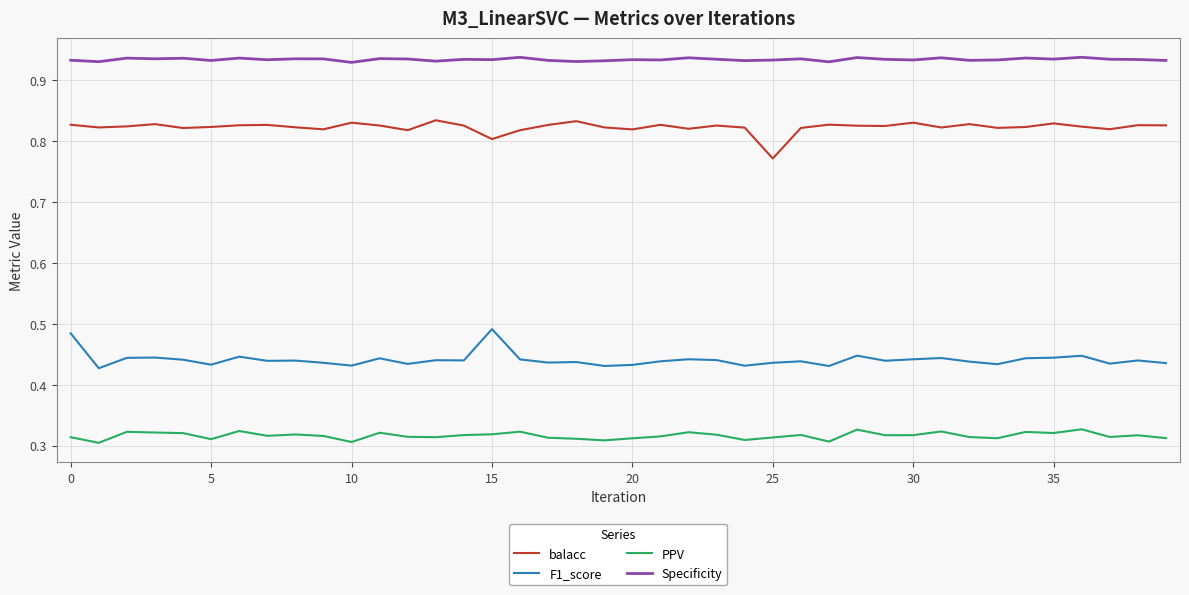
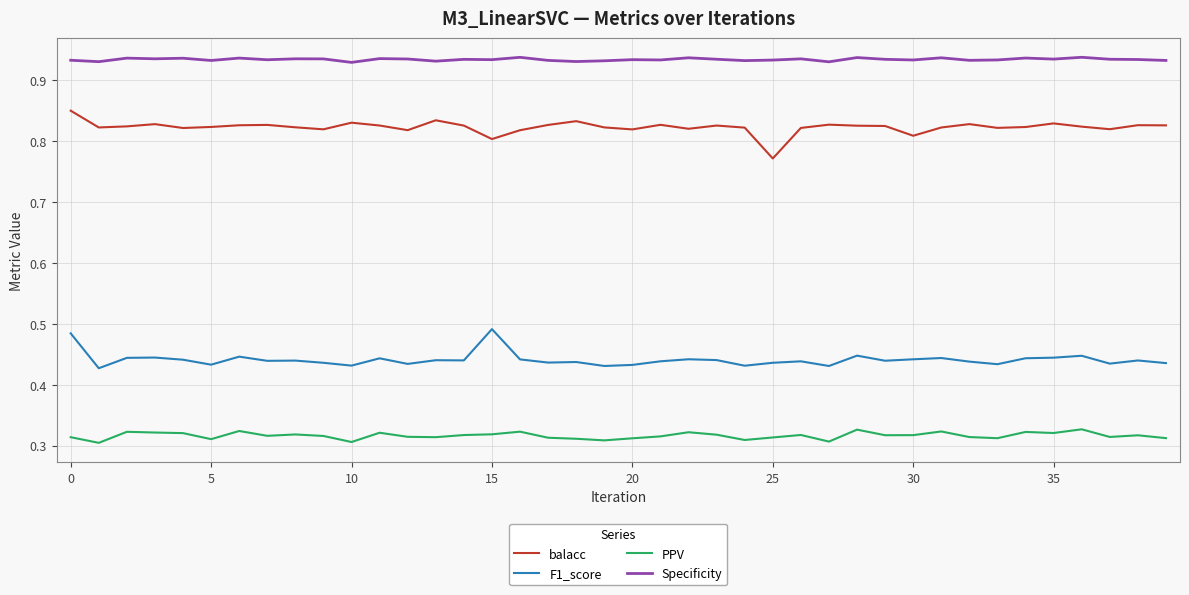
  {
    "balacc": {
-     "0": 0.83,
+     "0": 0.85,
      "5": 0.82,
      "10": 0.83,
      "15": 0.80,
      "20": 0.82,
      "25": 0.77,
-     "30": 0.83,
+     "30": 0.81,
      "35": 0.83
    },
    "F1_score": {
      "0": 0.48,
      "5": 0.43,
      "10": 0.43,
      "15": 0.49,
      "20": 0.43,
      "25": 0.44,
      "30": 0.44,
      "35": 0.44
    },
    "PPV": {
      "0": 0.31,
      "5": 0.31,
      "10": 0.31,
      "15": 0.32,
      "20": 0.31,
      "25": 0.31,
      "30": 0.32,
      "35": 0.32
    },
    "Specificity": {
      "0": 0.93,
      "5": 0.93,
      "10": 0.93,
      "15": 0.93,
      "20": 0.93,
      "25": 0.93,
      "30": 0.93,
      "35": 0.93
    }
  }
